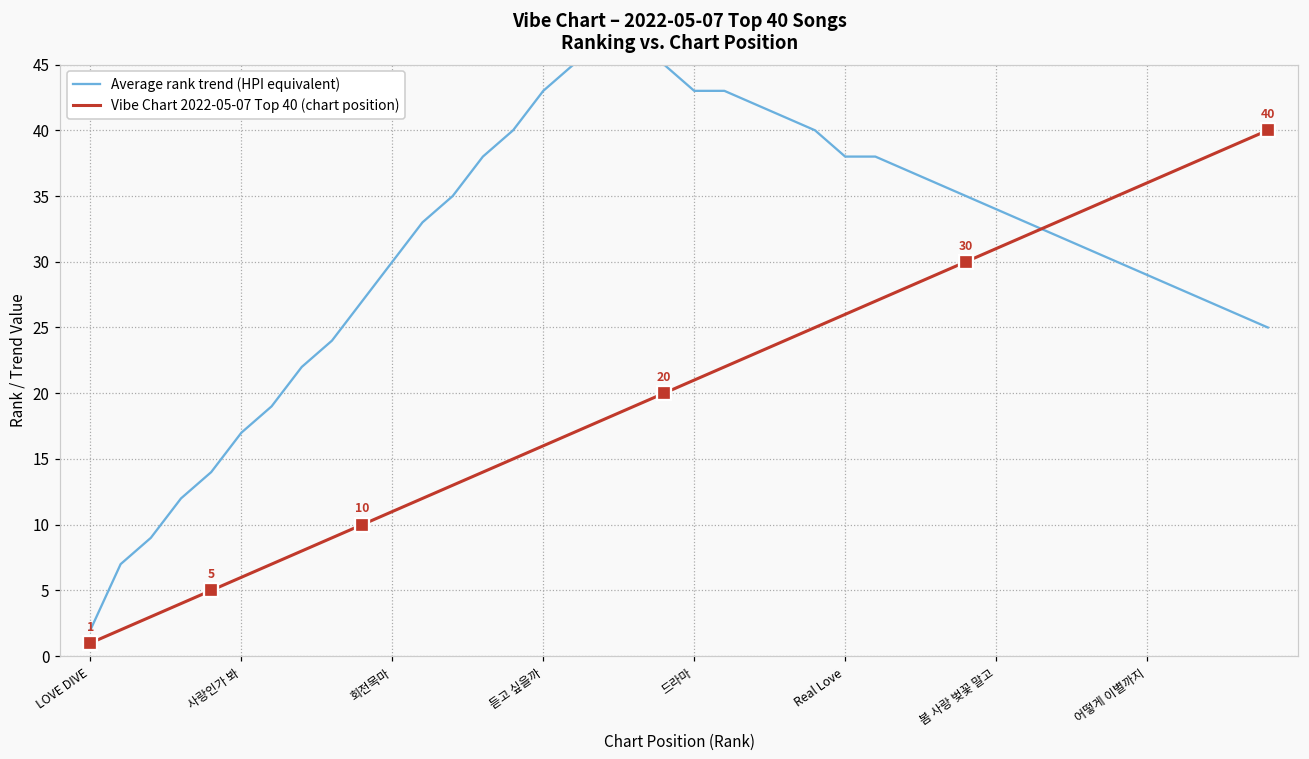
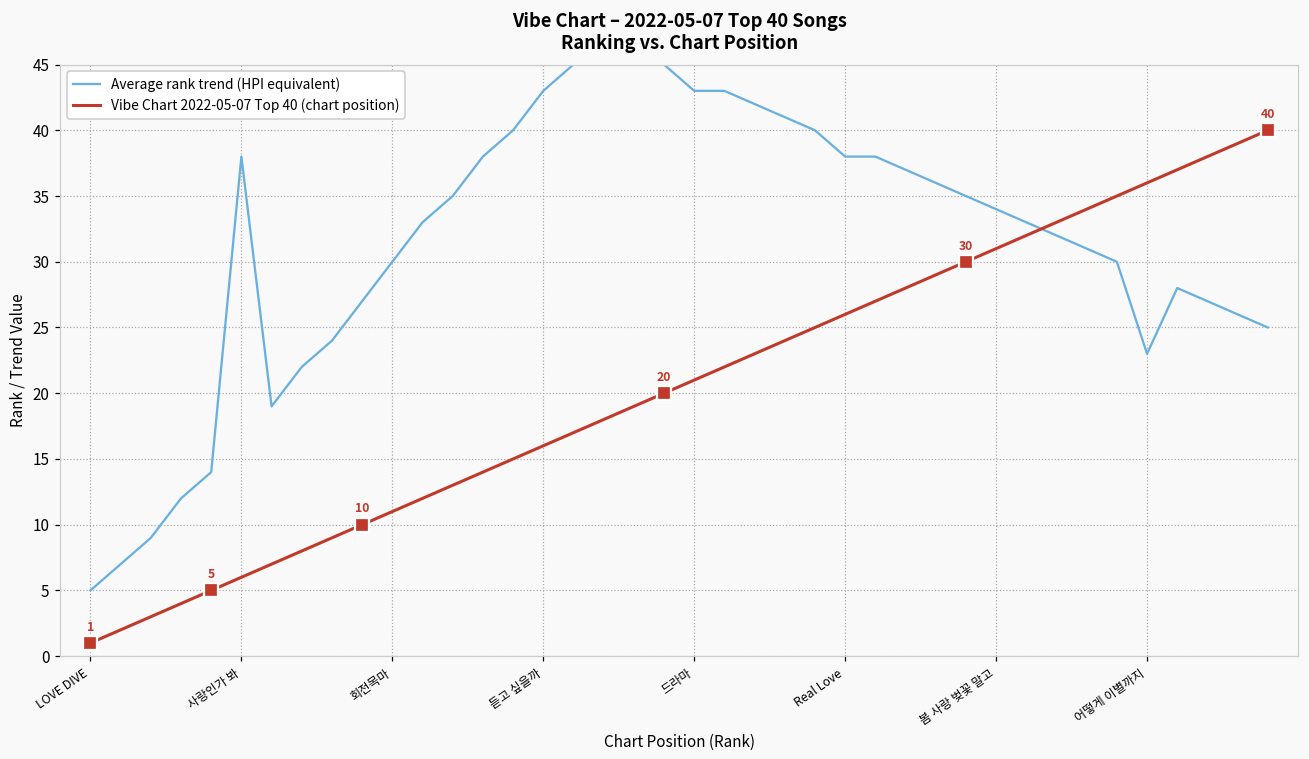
  {
    "Average rank trend (HPI equivalent)": {
-     "LOVE DIVE": 2,
-     "사랑인가 봐": 17,
+     "LOVE DIVE": 5,
+     "사랑인가 봐": 38,
      "회전목마": 30,
      "듣고 싶을까": 43,
      "드라마": 43,
      "Real Love": 38,
      "봄 사랑 벚꽃 말고": 34,
-     "어떻게 이별까지": 29
+     "어떻게 이별까지": 23
    }
  }
